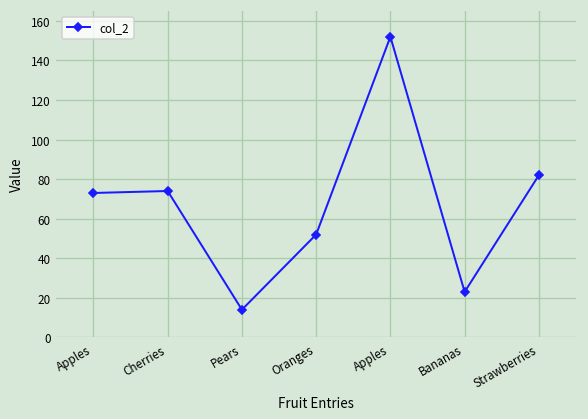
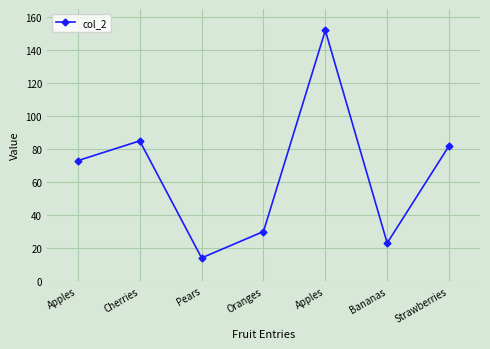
  {
-   "Cherries": 74,
+   "Cherries": 85,
    "Pears": 14,
-   "Oranges": 52,
+   "Oranges": 30,
    "Bananas": 23,
    "Strawberries": 82
  }
